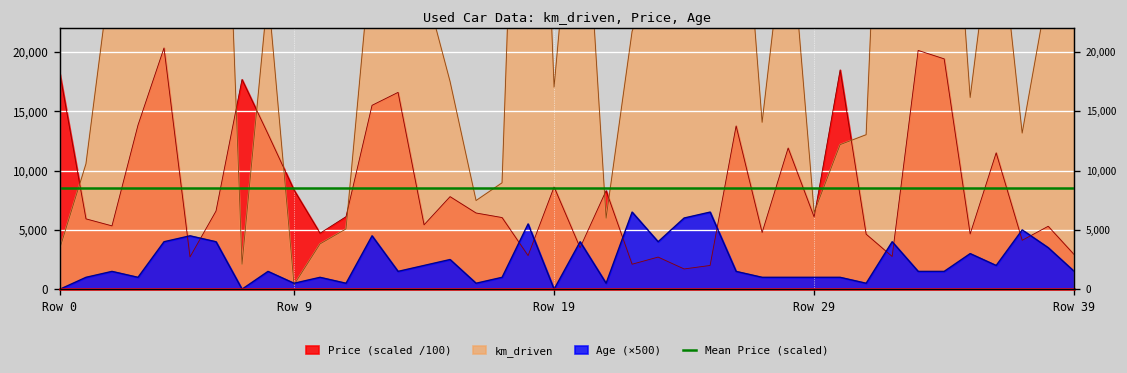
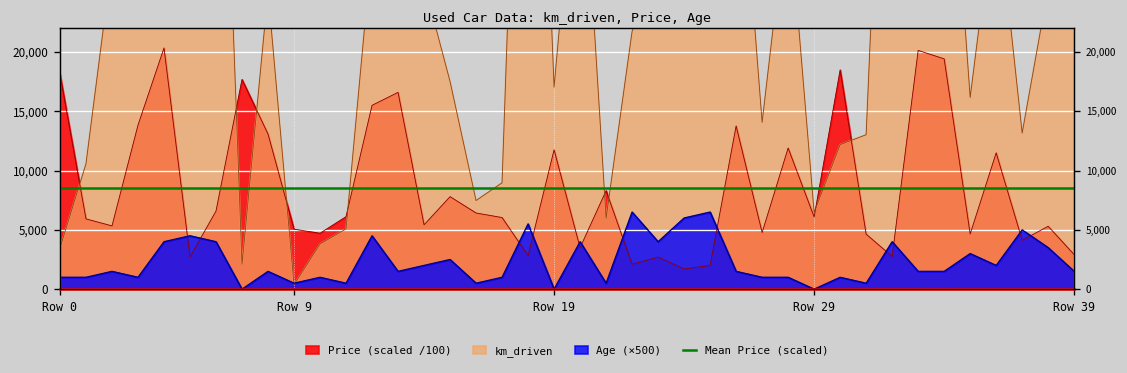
  {
    "Price (scaled /100)": {
      "Row 0": "18,000",
-     "Row 9": "8,000",
-     "Row 19": "9,000",
+     "Row 9": "5,000",
+     "Row 19": "12,000",
      "Row 29": "6,000",
      "Row 39": "3,000"
    },
    "km_driven": {
      "Row 0": "3,000",
      "Row 19": "17,000",
      "Row 29": "6,000"
    },
    "Age (×500)": {
-     "Row 0": "0",
+     "Row 0": "1,000",
      "Row 19": "0",
-     "Row 29": "1,000",
+     "Row 29": "0",
      "Row 39": "2,000"
    }
  }
